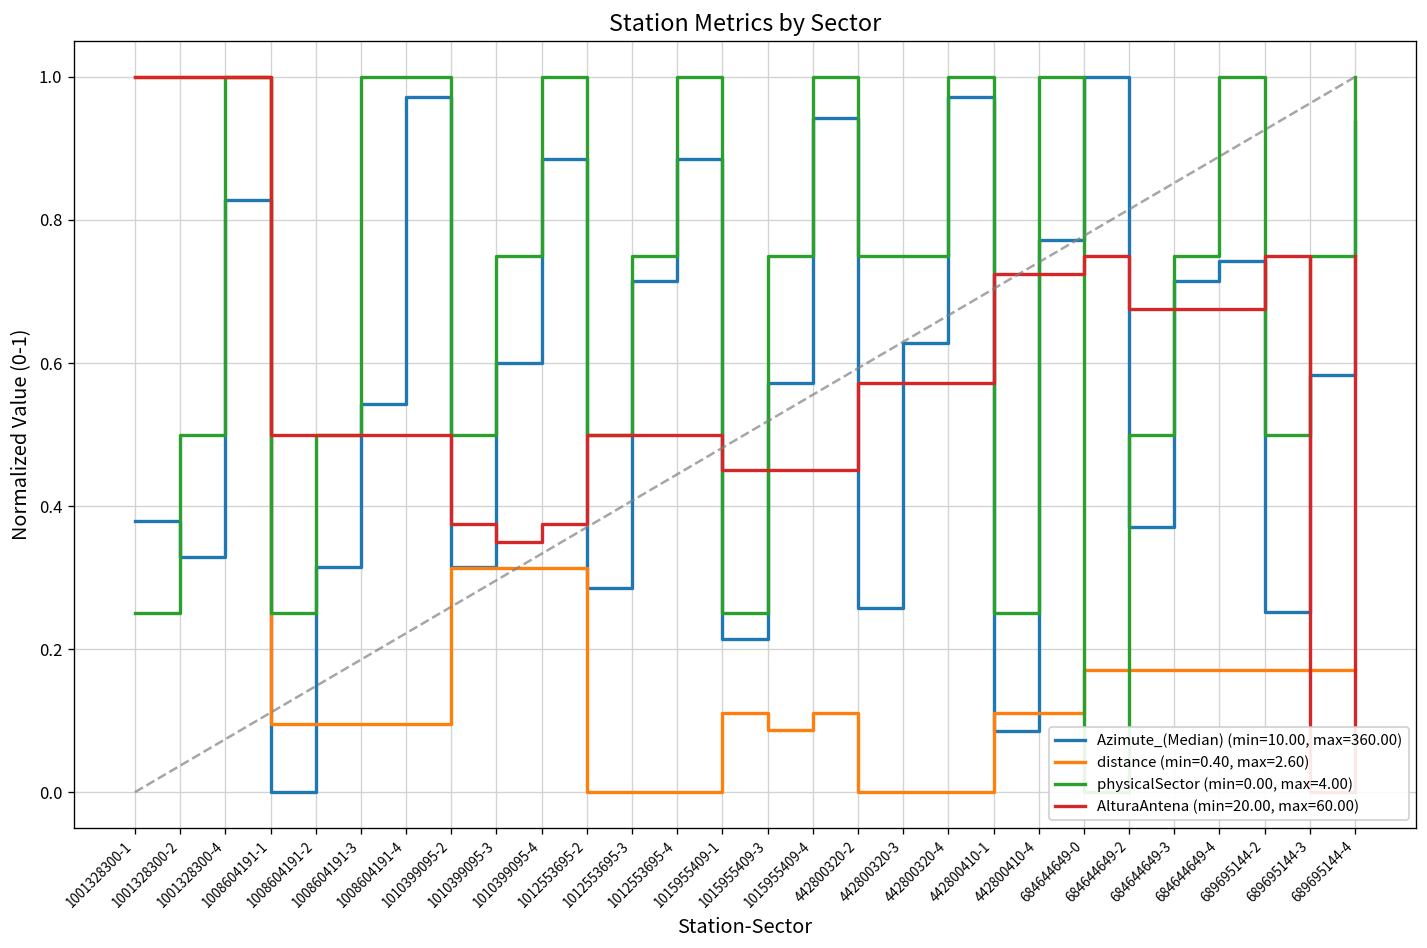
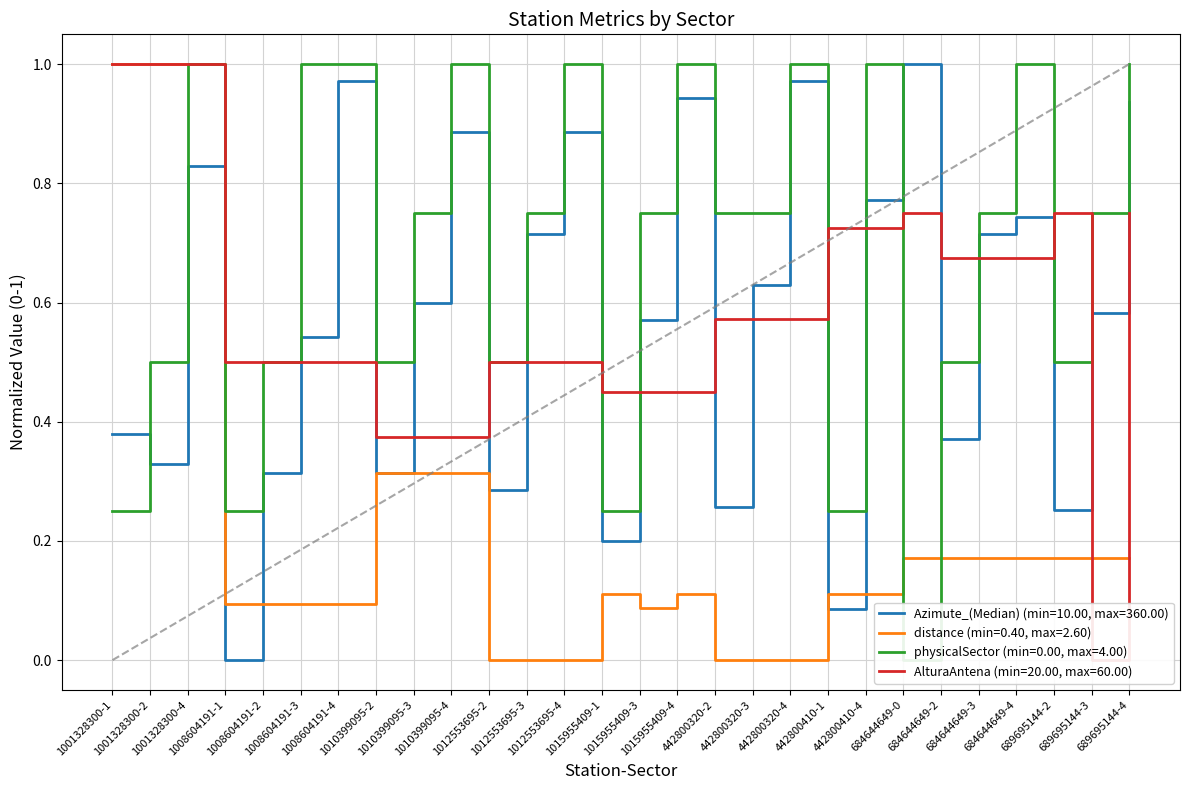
  {
    "Azimute_(Median) (min=10.00, max=360.00)": {
      "1001328300-1": 0.38,
      "1001328300-2": 0.33,
      "1001328300-4": 0.83,
      "1008604191-1": 0.00,
      "1008604191-2": 0.31,
      "1008604191-3": 0.54,
      "1008604191-4": 0.97,
      "1010399095-3": 0.60,
      "1010399095-4": 0.89,
      "1012553695-2": 0.29,
      "1012553695-3": 0.71,
      "1012553695-4": 0.89,
-     "1015955409-1": 0.21,
+     "1015955409-1": 0.20,
      "1015955409-3": 0.57,
      "1015955409-4": 0.94,
      "442800320-2": 0.26,
      "442800320-3": 0.63,
      "442800320-4": 0.97,
      "442800410-1": 0.09,
      "442800410-4": 0.77,
      "684644649-0": 1.00,
      "684644649-2": 0.37,
      "684644649-3": 0.71,
      "684644649-4": 0.74,
      "689695144-2": 0.25,
      "689695144-3": 0.58,
      "689695144-4": 0.94
    },
    "distance (min=0.40, max=2.60)": {
      "1008604191-1": 0.09,
      "1008604191-2": 0.09,
      "1008604191-3": 0.09,
      "1008604191-4": 0.09,
      "1010399095-3": 0.31,
      "1010399095-4": 0.31,
      "1012553695-2": 0.00,
      "1012553695-3": 0.00,
      "1012553695-4": 0.00,
      "1015955409-1": 0.11,
      "1015955409-3": 0.09,
      "1015955409-4": 0.11,
      "442800320-2": 0.00,
      "442800320-3": 0.00,
      "442800320-4": 0.00,
      "442800410-1": 0.11,
      "442800410-4": 0.11,
      "684644649-0": 0.17,
      "684644649-2": 0.17,
      "684644649-3": 0.17,
      "684644649-4": 0.17,
      "689695144-2": 0.17,
      "689695144-3": 0.17,
      "689695144-4": 0.17
    },
    "physicalSector (min=0.00, max=4.00)": {
      "1001328300-1": 0.25,
      "1001328300-2": 0.50,
      "1008604191-1": 0.25,
      "1008604191-3": 1.00,
      "1008604191-4": 1.00,
      "1010399095-2": 0.50,
      "1010399095-3": 0.75,
      "1010399095-4": 1.00,
      "1012553695-3": 0.75,
      "1012553695-4": 1.00,
      "1015955409-1": 0.25,
      "1015955409-3": 0.75,
      "1015955409-4": 1.00,
      "442800320-2": 0.75,
      "442800320-3": 0.75,
      "442800320-4": 1.00,
      "442800410-1": 0.25,
      "442800410-4": 1.00,
      "684644649-2": 0.50,
      "684644649-3": 0.75,
      "684644649-4": 1.00,
      "689695144-2": 0.50,
      "689695144-3": 0.75
    },
    "AlturaAntena (min=20.00, max=60.00)": {
      "1008604191-1": 0.50,
      "1008604191-3": 0.50,
      "1008604191-4": 0.50,
      "1010399095-2": 0.38,
-     "1010399095-3": 0.35,
+     "1010399095-3": 0.38,
      "1010399095-4": 0.38,
      "1012553695-3": 0.50,
      "1012553695-4": 0.50,
      "1015955409-1": 0.45,
      "1015955409-3": 0.45,
      "1015955409-4": 0.45,
      "442800320-2": 0.57,
      "442800320-3": 0.57,
      "442800320-4": 0.57,
      "442800410-1": 0.73,
      "442800410-4": 0.73,
      "684644649-0": 0.75,
      "684644649-2": 0.68,
      "684644649-3": 0.68,
      "684644649-4": 0.68,
      "689695144-2": 0.75,
      "689695144-4": 0.75
    }
  }
